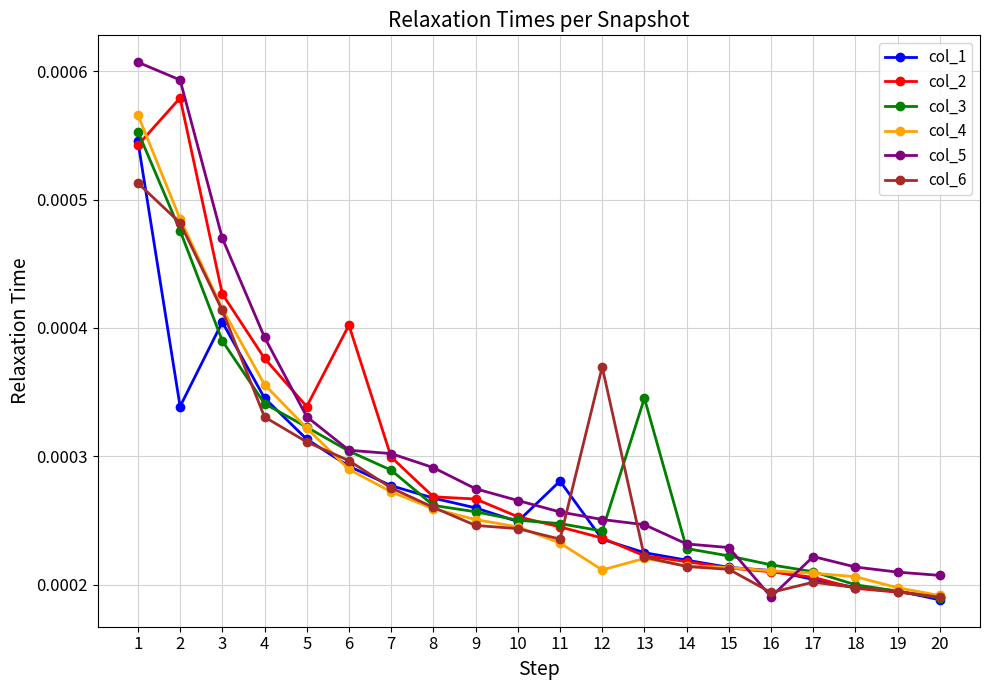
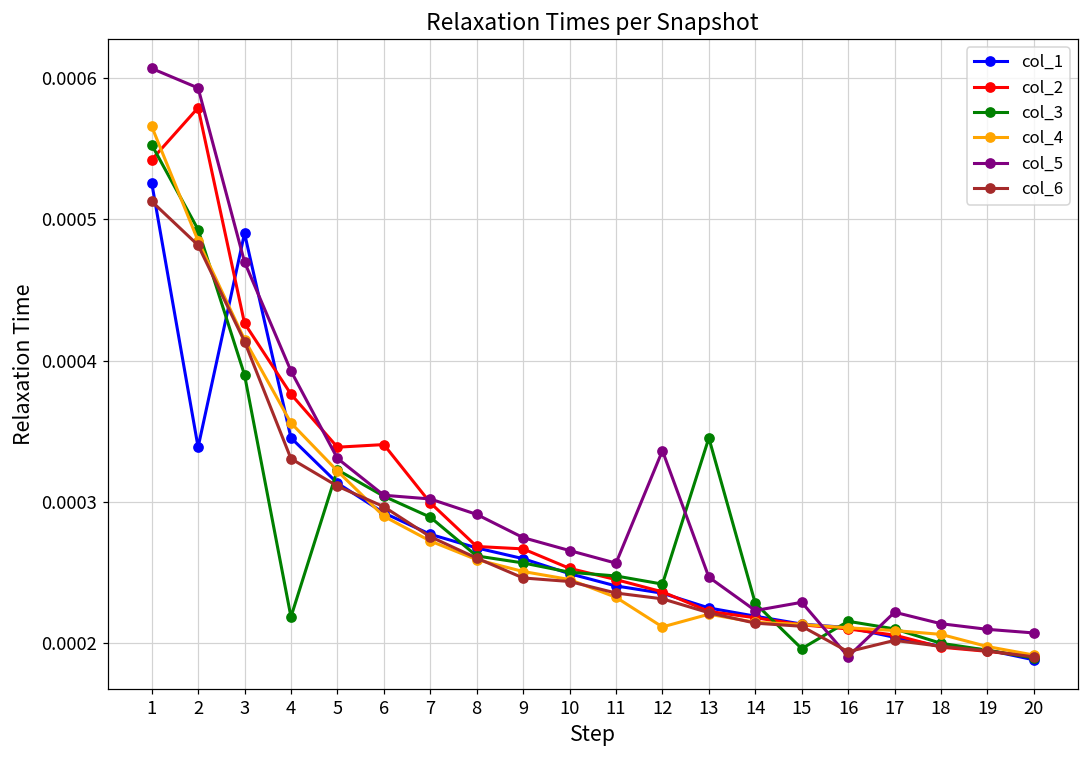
  {
    "col_1": {
-     "1": 0.000545,
+     "1": 0.000526,
      "2": 0.000339,
-     "3": 0.000405,
+     "3": 0.000490,
      "4": 0.000345,
      "5": 0.000313,
      "6": 0.000292,
      "9": 0.000260,
-     "11": 0.000281,
+     "11": 0.000241,
      "13": 0.000225
    },
    "col_2": {
      "1": 0.000542,
      "2": 0.000579,
      "3": 0.000426,
      "4": 0.000376,
      "5": 0.000339,
-     "6": 0.000402,
+     "6": 0.000341,
      "7": 0.000299,
      "9": 0.000267,
      "10": 0.000253,
      "11": 0.000245
    },
    "col_3": {
      "1": 0.000553,
-     "2": 0.000476,
+     "2": 0.000493,
      "3": 0.000390,
-     "4": 0.000341,
+     "4": 0.000219,
      "7": 0.000289,
      "9": 0.000257,
      "11": 0.000248,
      "12": 0.000242,
      "13": 0.000345,
      "14": 0.000228,
-     "15": 0.000222,
+     "15": 0.000196,
      "16": 0.000216,
      "18": 0.000200
    },
    "col_4": {
      "1": 0.000566,
      "2": 0.000485,
      "4": 0.000356,
      "6": 0.000290,
      "7": 0.000272,
      "9": 0.000251,
      "11": 0.000233,
      "12": 0.000212,
      "18": 0.000206,
      "19": 0.000198
    },
    "col_5": {
      "1": 0.000607,
      "2": 0.000593,
      "3": 0.000470,
      "4": 0.000393,
      "5": 0.000331,
      "7": 0.000302,
      "8": 0.000291,
      "9": 0.000275,
      "10": 0.000266,
      "11": 0.000257,
-     "12": 0.000251,
+     "12": 0.000336,
      "13": 0.000247,
-     "14": 0.000232,
+     "14": 0.000223,
      "15": 0.000229,
      "16": 0.000191,
      "17": 0.000222,
      "18": 0.000214,
      "19": 0.000210,
      "20": 0.000207
    },
    "col_6": {
      "1": 0.000513,
      "2": 0.000482,
      "4": 0.000331,
      "5": 0.000311,
      "6": 0.000297,
      "9": 0.000246,
      "11": 0.000236,
-     "12": 0.000370,
+     "12": 0.000231,
      "16": 0.000194,
      "17": 0.000202
    }
  }
